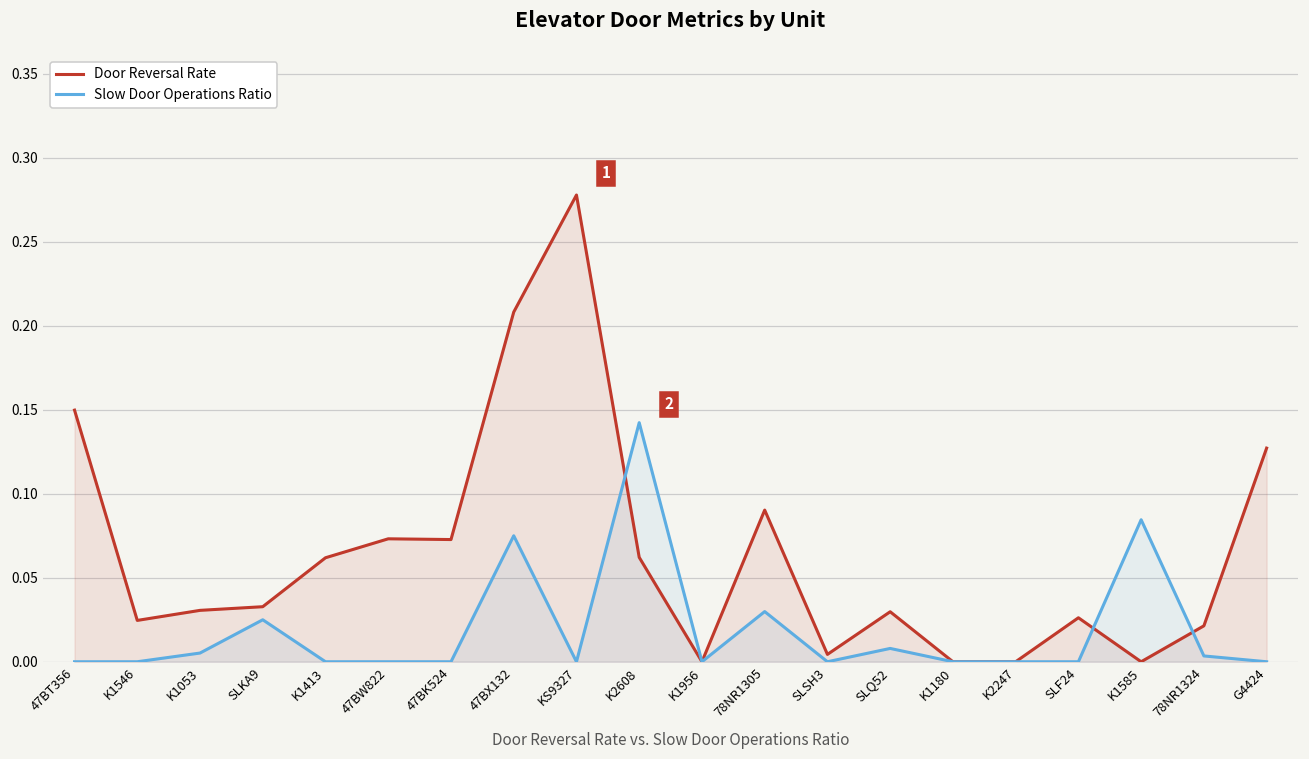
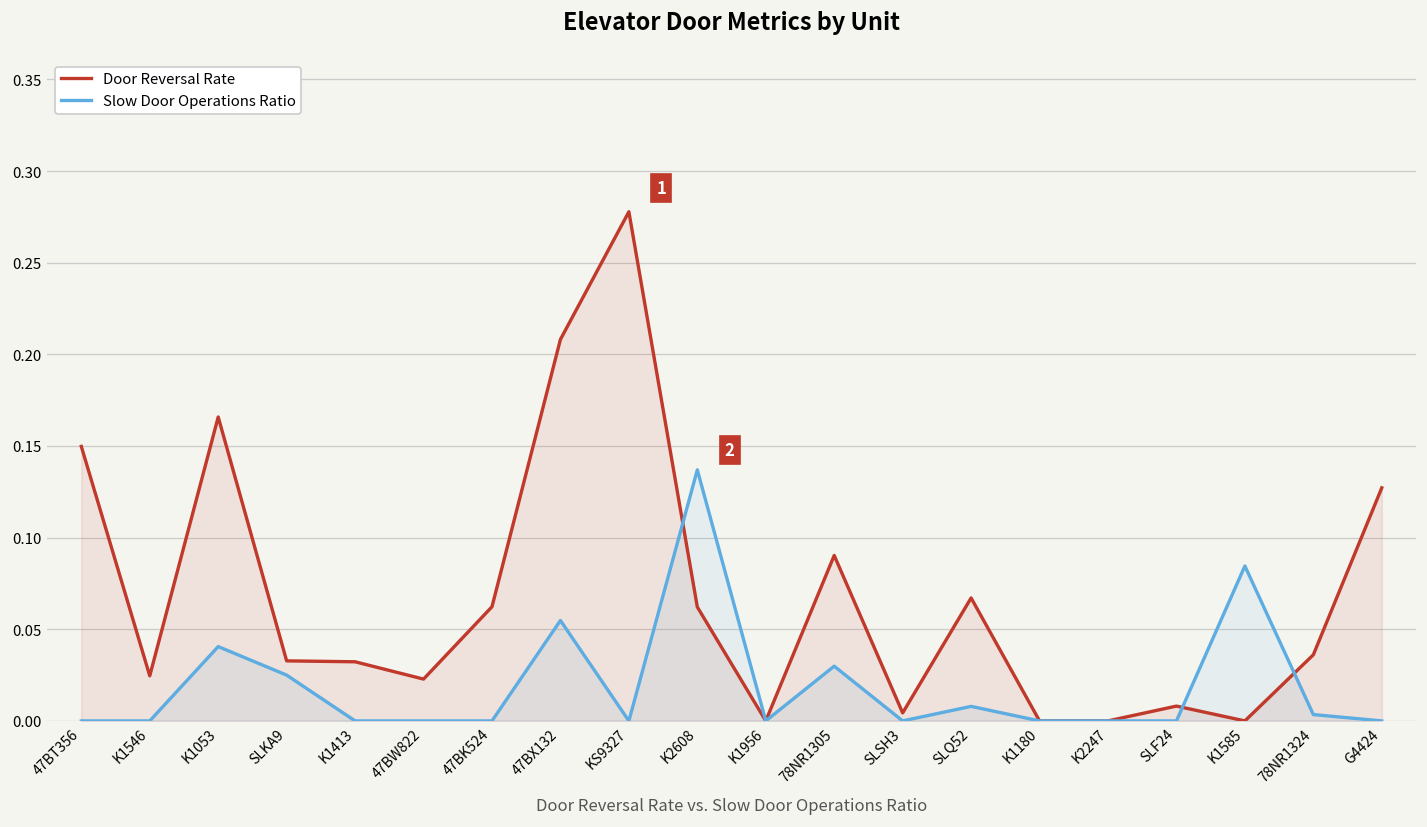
  {
    "Door Reversal Rate": {
      "47BT356": 0.150,
      "K1546": 0.025,
-     "K1053": 0.031,
+     "K1053": 0.166,
      "SLKA9": 0.033,
-     "K1413": 0.062,
-     "47BW822": 0.073,
-     "47BK524": 0.073,
+     "K1413": 0.032,
+     "47BW822": 0.023,
+     "47BK524": 0.062,
      "47BX132": 0.208,
      "KS9327": 0.278,
      "K2608": 0.062,
      "78NR1305": 0.090,
      "SLSH3": 0.004,
-     "SLQ52": 0.030,
-     "SLF24": 0.026,
+     "SLQ52": 0.067,
+     "SLF24": 0.008,
      "K1585": 0.000,
-     "78NR1324": 0.021,
+     "78NR1324": 0.036,
      "G4424": 0.127
    },
    "Slow Door Operations Ratio": {
      "47BT356": 0.000,
      "K1546": 0.000,
-     "K1053": 0.005,
+     "K1053": 0.041,
      "SLKA9": 0.025,
      "K1413": 0.000,
      "47BW822": 0.000,
      "47BK524": 0.000,
-     "47BX132": 0.075,
+     "47BX132": 0.055,
      "KS9327": 0.000,
-     "K2608": 0.142,
+     "K2608": 0.137,
      "78NR1305": 0.030,
      "SLSH3": 0.000,
      "SLQ52": 0.008,
      "SLF24": 0.000,
      "K1585": 0.085,
      "78NR1324": 0.003,
      "G4424": 0.000
    }
  }
